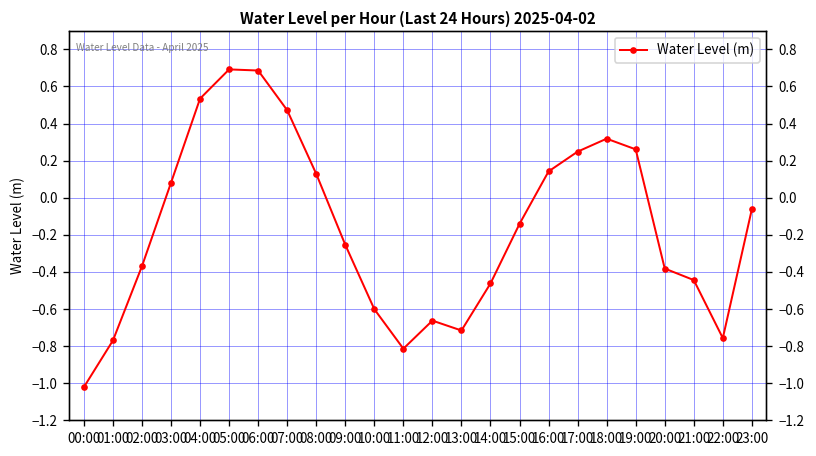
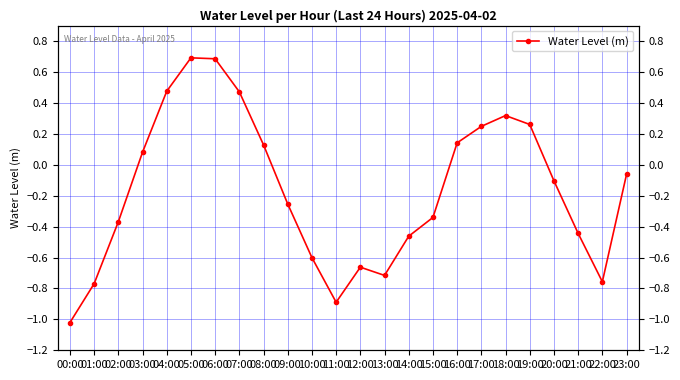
  {
    "00:00": -1.02,
    "01:00": -0.77,
    "02:00": -0.37,
    "03:00": 0.08,
-   "04:00": 0.53,
+   "04:00": 0.48,
    "06:00": 0.69,
    "07:00": 0.47,
    "08:00": 0.13,
    "09:00": -0.25,
    "10:00": -0.60,
-   "11:00": -0.81,
+   "11:00": -0.89,
    "12:00": -0.66,
    "13:00": -0.72,
    "14:00": -0.46,
-   "15:00": -0.14,
+   "15:00": -0.34,
    "16:00": 0.14,
    "17:00": 0.25,
    "18:00": 0.32,
    "19:00": 0.26,
-   "20:00": -0.38,
+   "20:00": -0.10,
    "21:00": -0.44,
    "22:00": -0.76,
    "23:00": -0.06
  }
